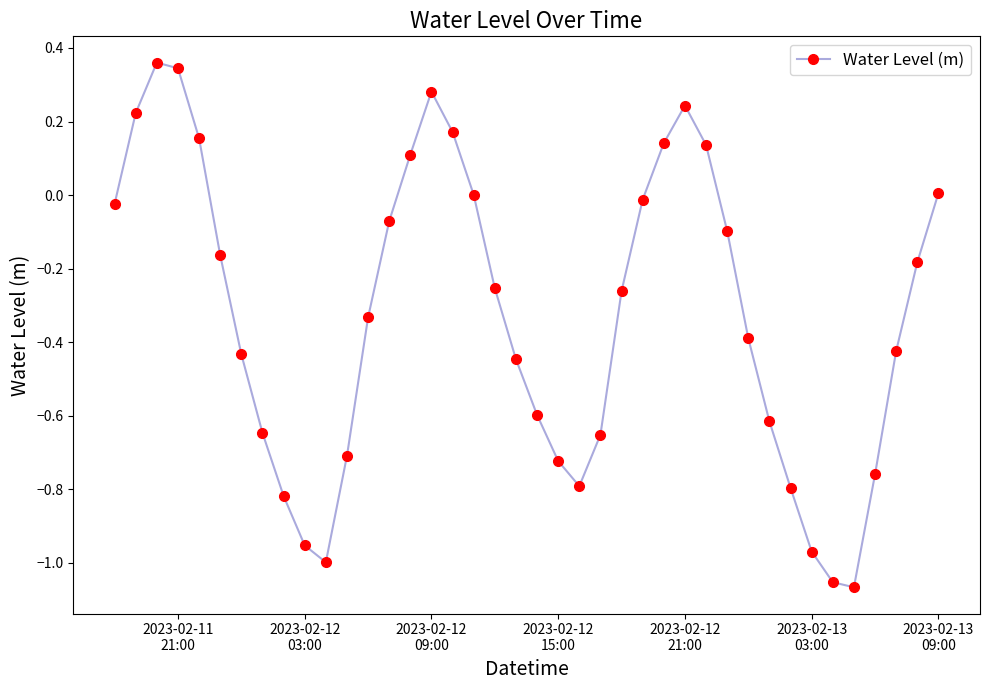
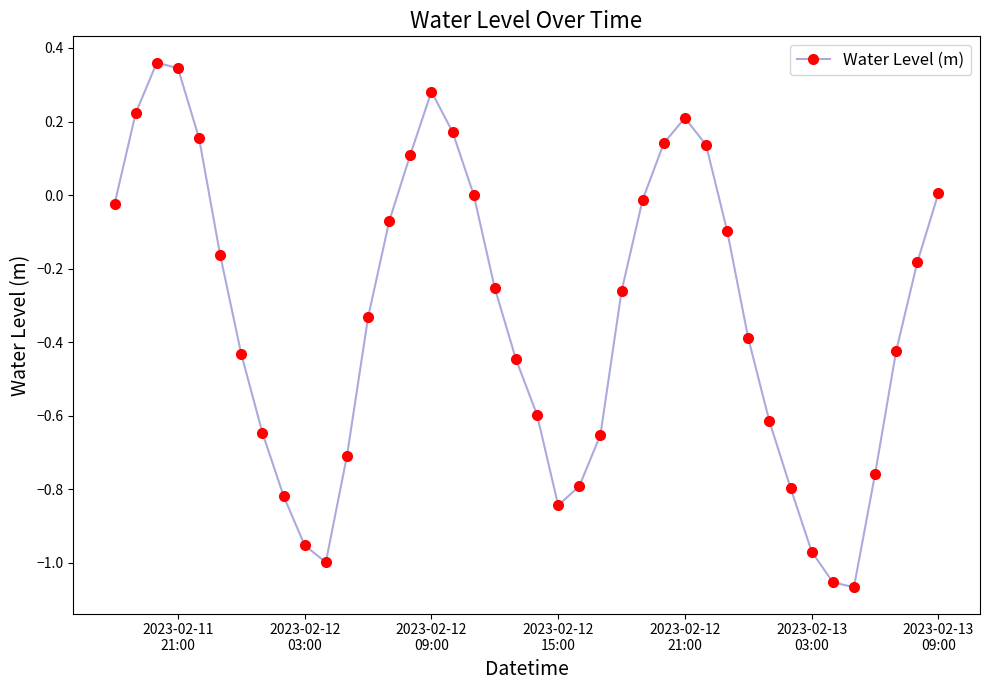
  {
    "2023-02-11 21:00": 0.34,
    "2023-02-12 03:00": -0.95,
    "2023-02-12 09:00": 0.28,
-   "2023-02-12 15:00": -0.72,
-   "2023-02-12 21:00": 0.24,
+   "2023-02-12 15:00": -0.84,
+   "2023-02-12 21:00": 0.21,
    "2023-02-13 03:00": -0.97,
    "2023-02-13 09:00": 0.00
  }
